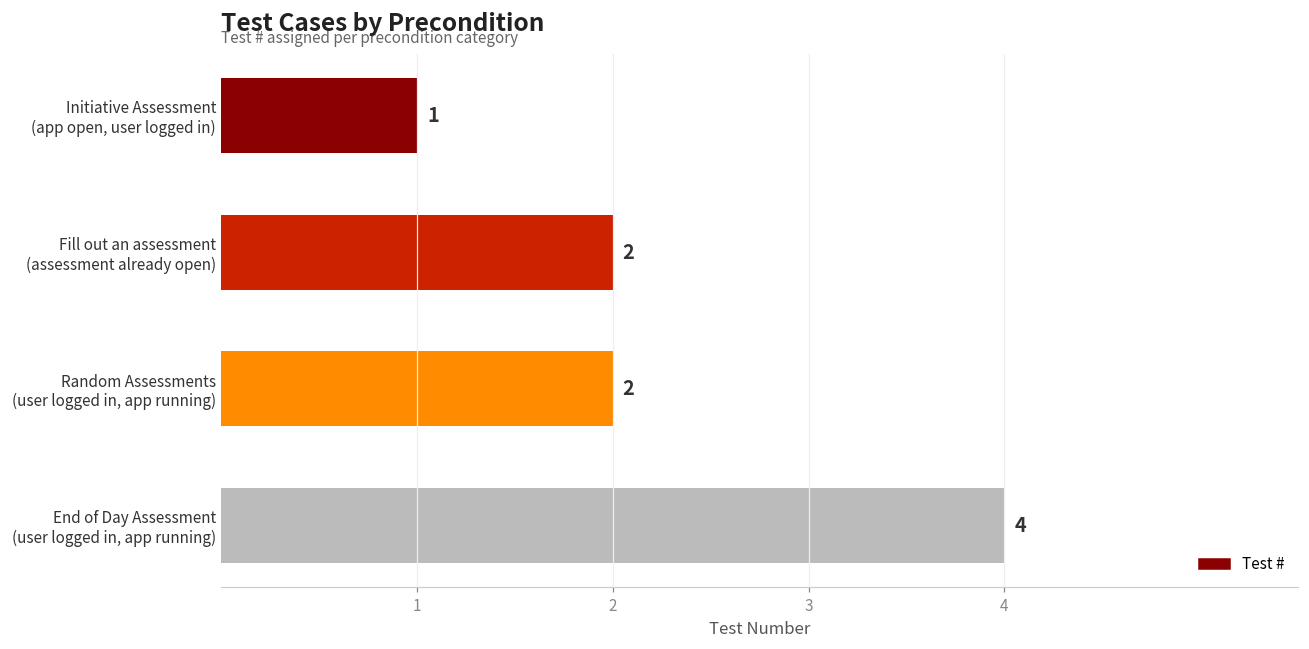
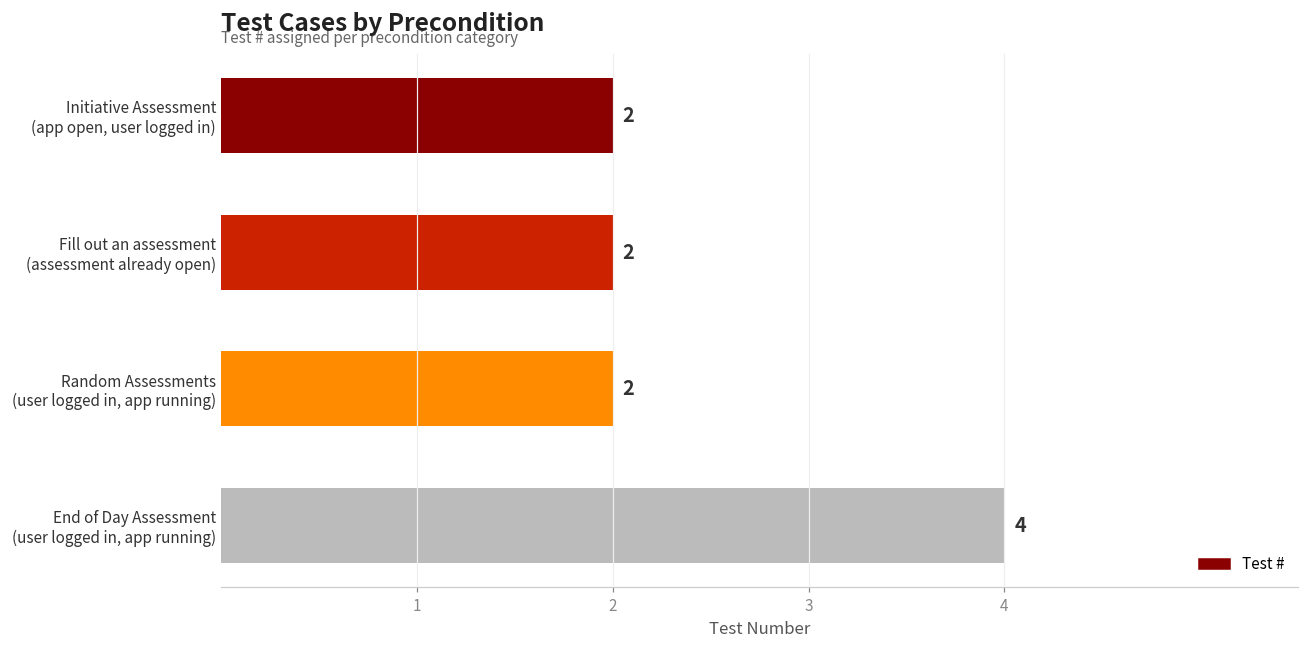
  {
-   "Initiative Assessment (app open, user logged in)": 1,
+   "Initiative Assessment (app open, user logged in)": 2,
    "Fill out an assessment (assessment already open)": 2,
    "Random Assessments (user logged in, app running)": 2,
    "End of Day Assessment (user logged in, app running)": 4
  }
